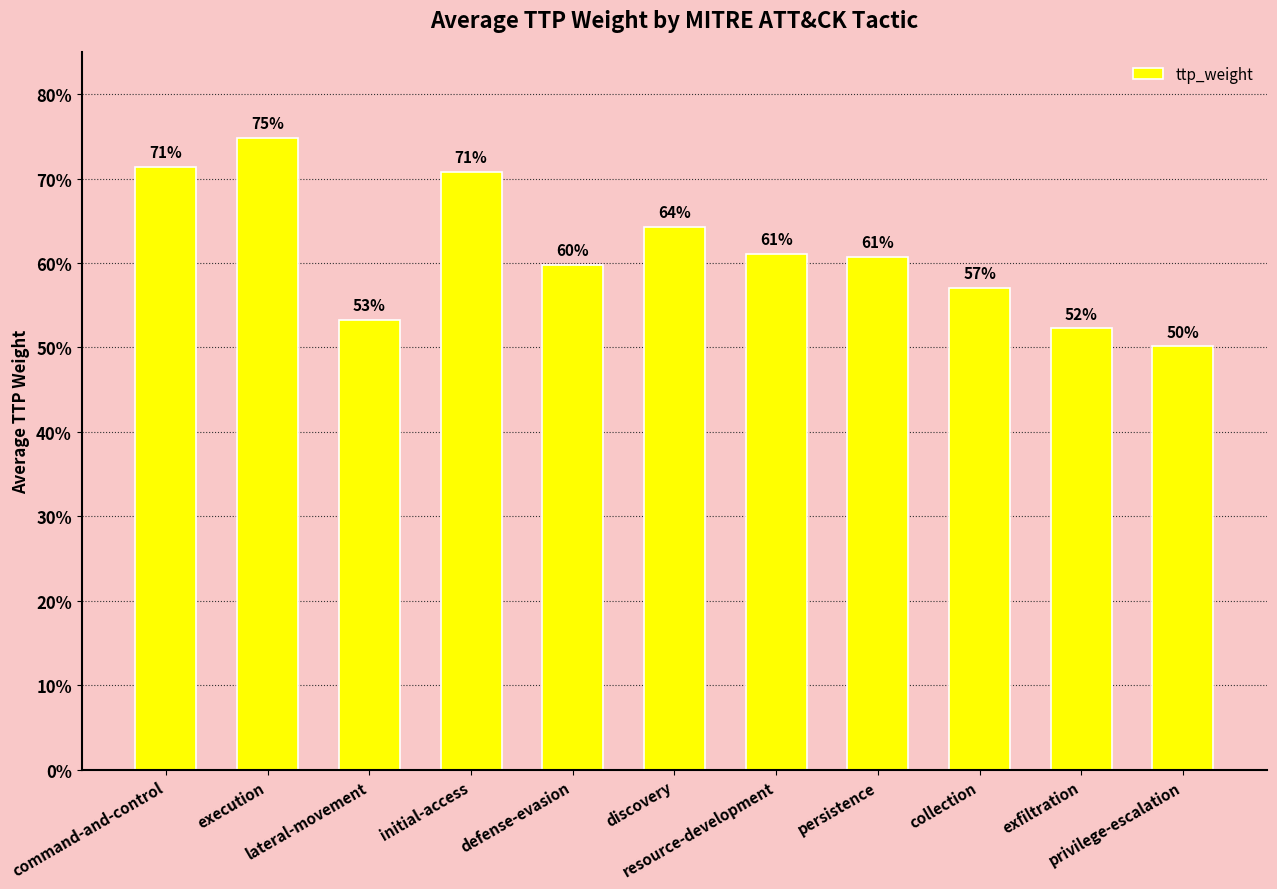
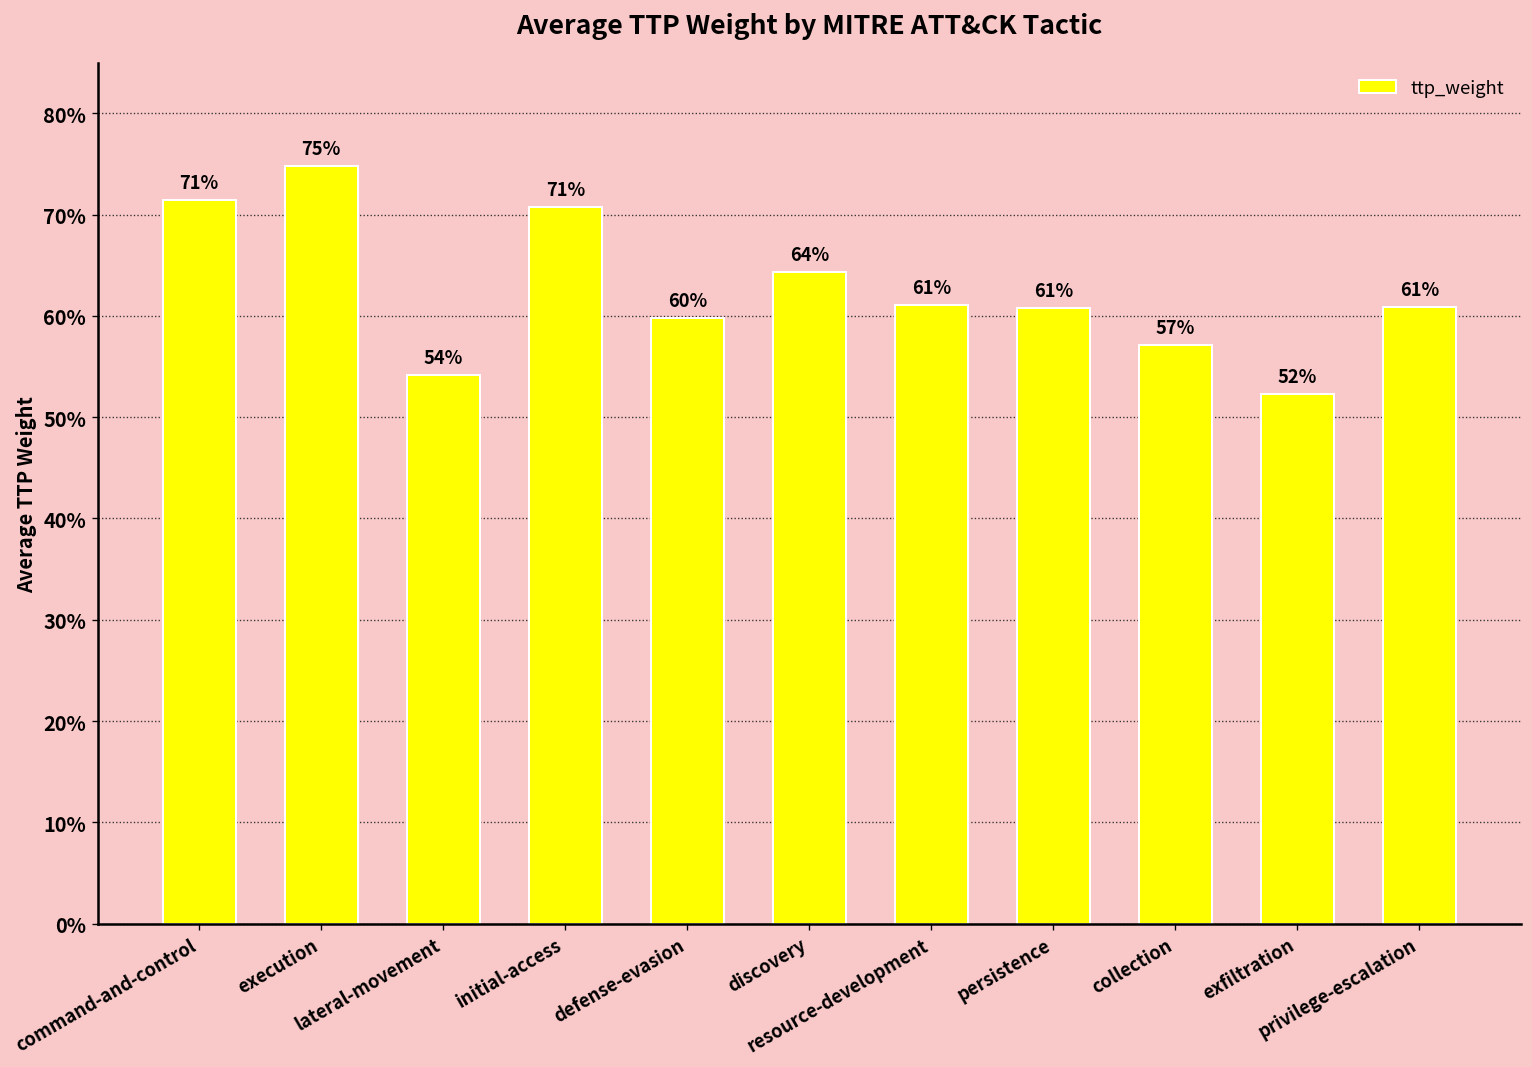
  {
    "command-and-control": "71%",
    "execution": "75%",
-   "lateral-movement": "53%",
+   "lateral-movement": "54%",
    "initial-access": "71%",
    "defense-evasion": "60%",
    "discovery": "64%",
    "resource-development": "61%",
    "persistence": "61%",
    "collection": "57%",
    "exfiltration": "52%",
-   "privilege-escalation": "50%"
+   "privilege-escalation": "61%"
  }
